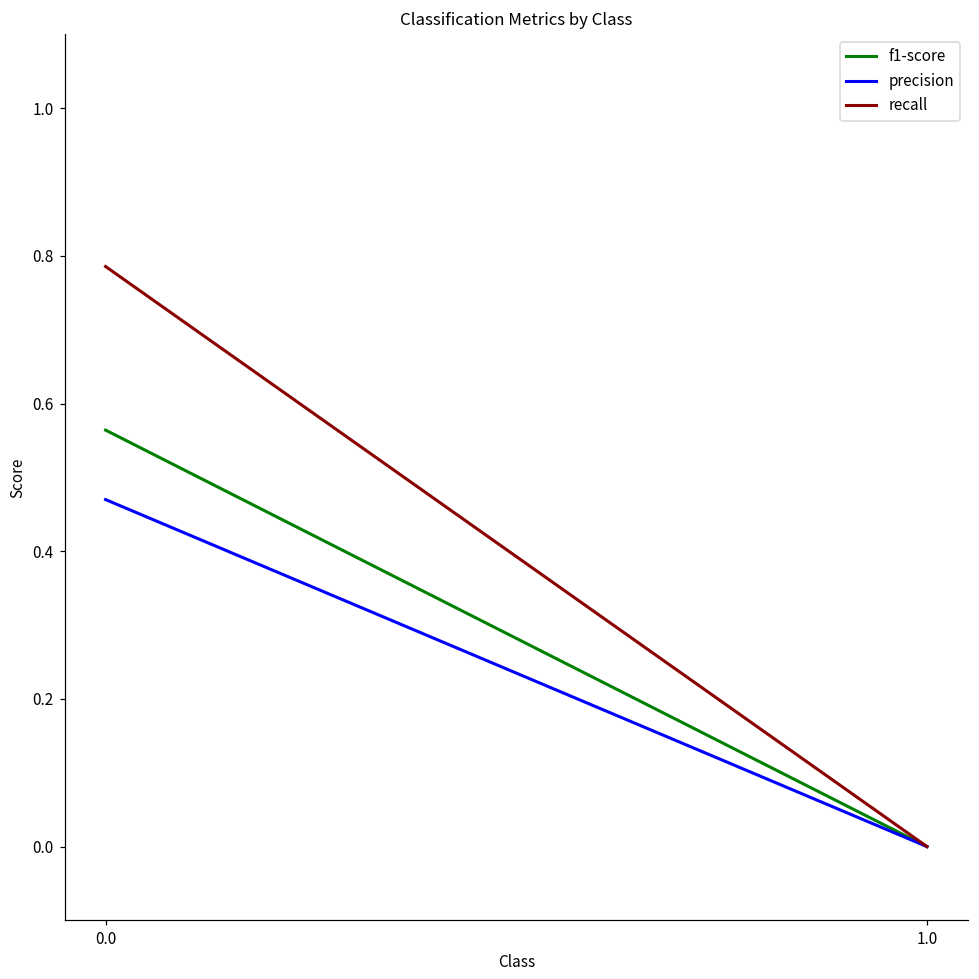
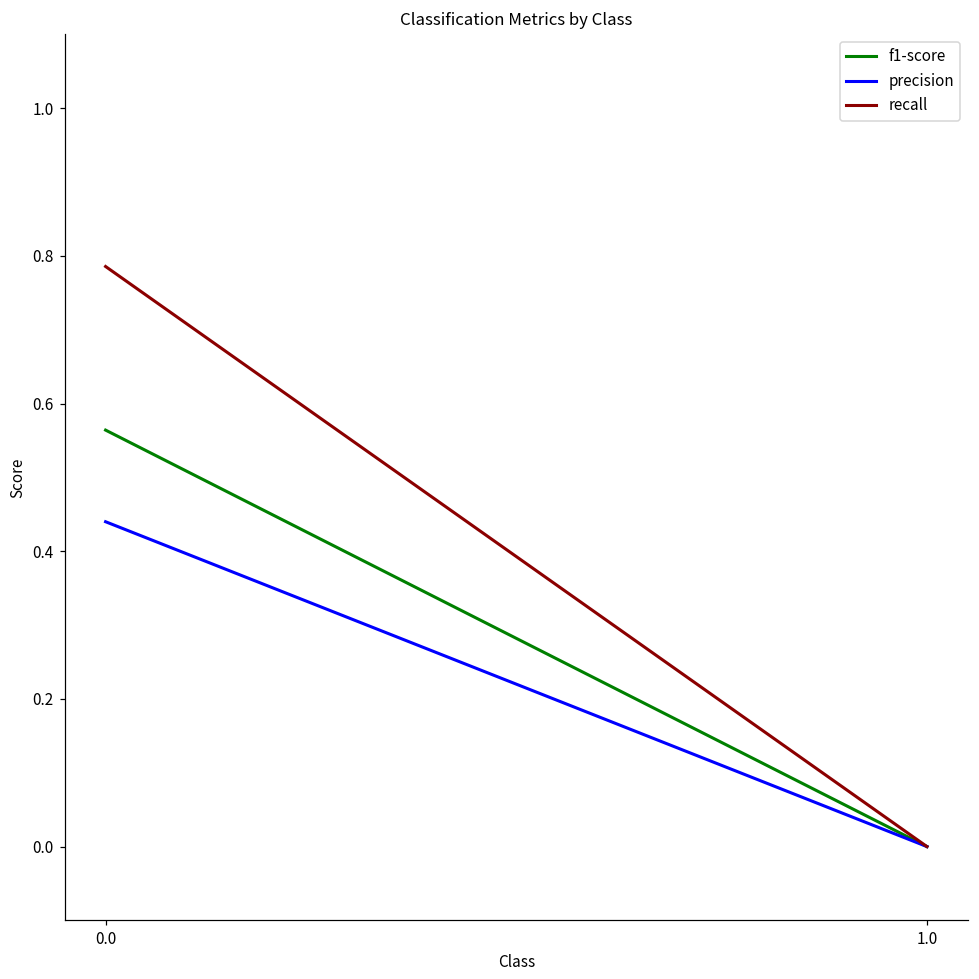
  {
    "f1-score": {
      "0.0": 0.56
    },
    "precision": {
-     "0.0": 0.47
+     "0.0": 0.44
    },
    "recall": {
      "0.0": 0.79
    }
  }
